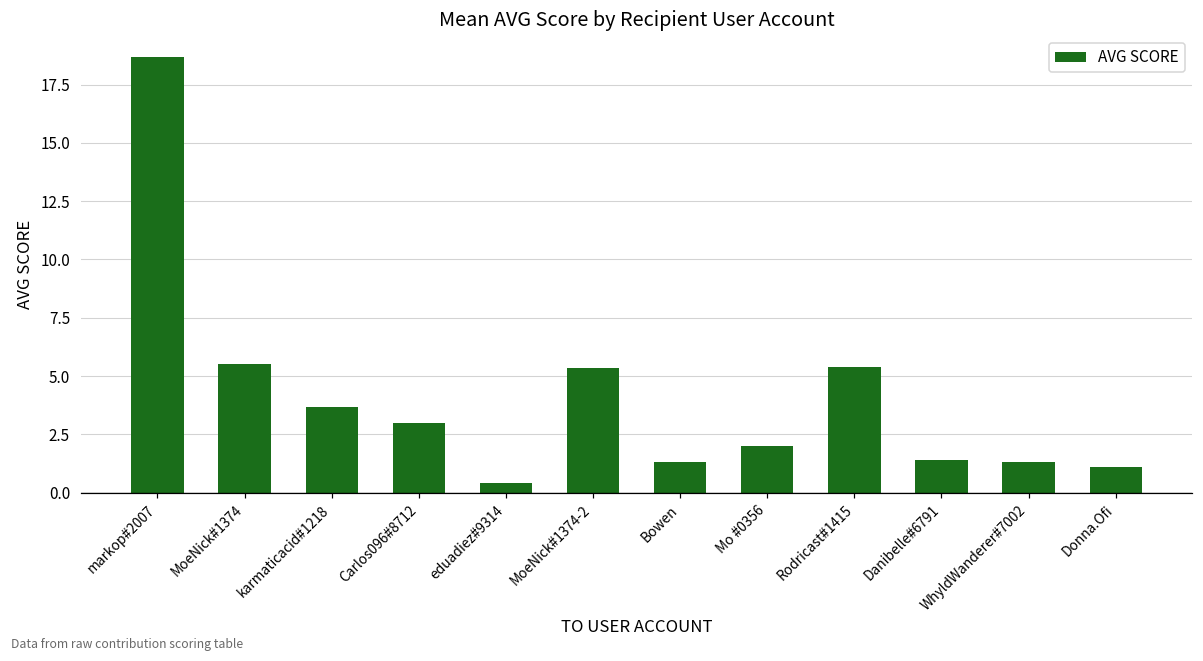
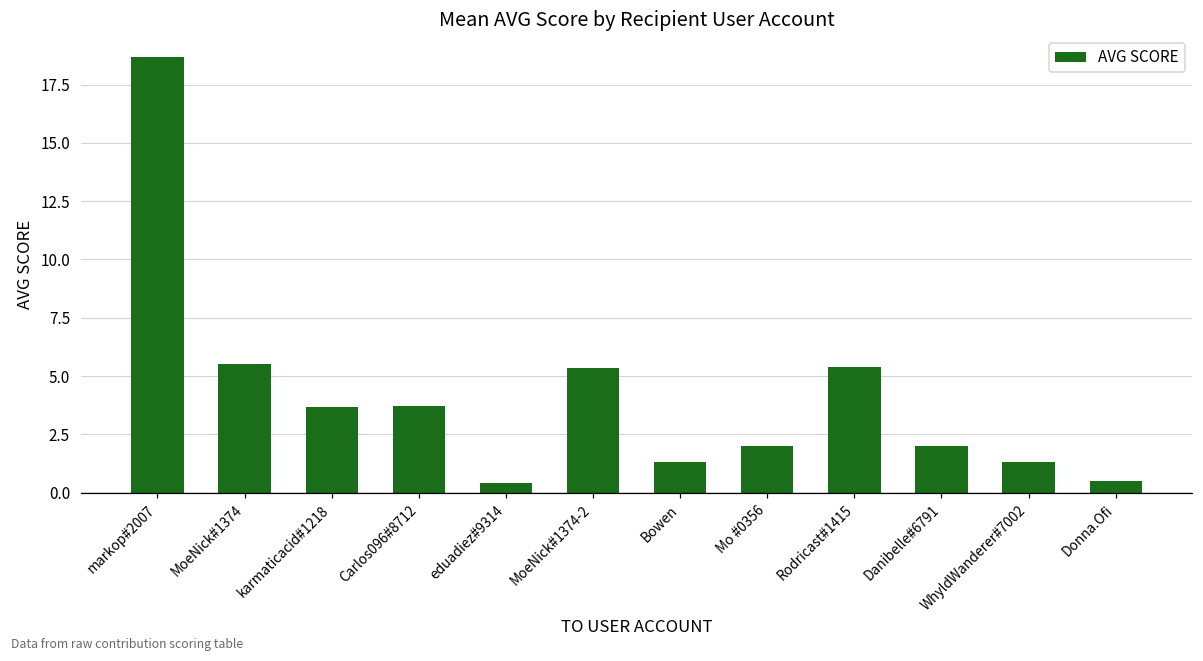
  {
    "markop#2007": 18.7,
    "MoeNick#1374": 5.5,
    "karmaticacid#1218": 3.7,
-   "Carlos096#8712": 3.0,
+   "Carlos096#8712": 3.7,
    "eduadiez#9314": 0.4,
    "MoeNick#1374-2": 5.3,
    "Bowen": 1.3,
    "Mo #0356": 2.0,
    "Rodricast#1415": 5.4,
-   "Danibelle#6791": 1.4,
+   "Danibelle#6791": 2.0,
    "WhyldWanderer#7002": 1.3,
-   "Donna.Ofi": 1.1
+   "Donna.Ofi": 0.5
  }
